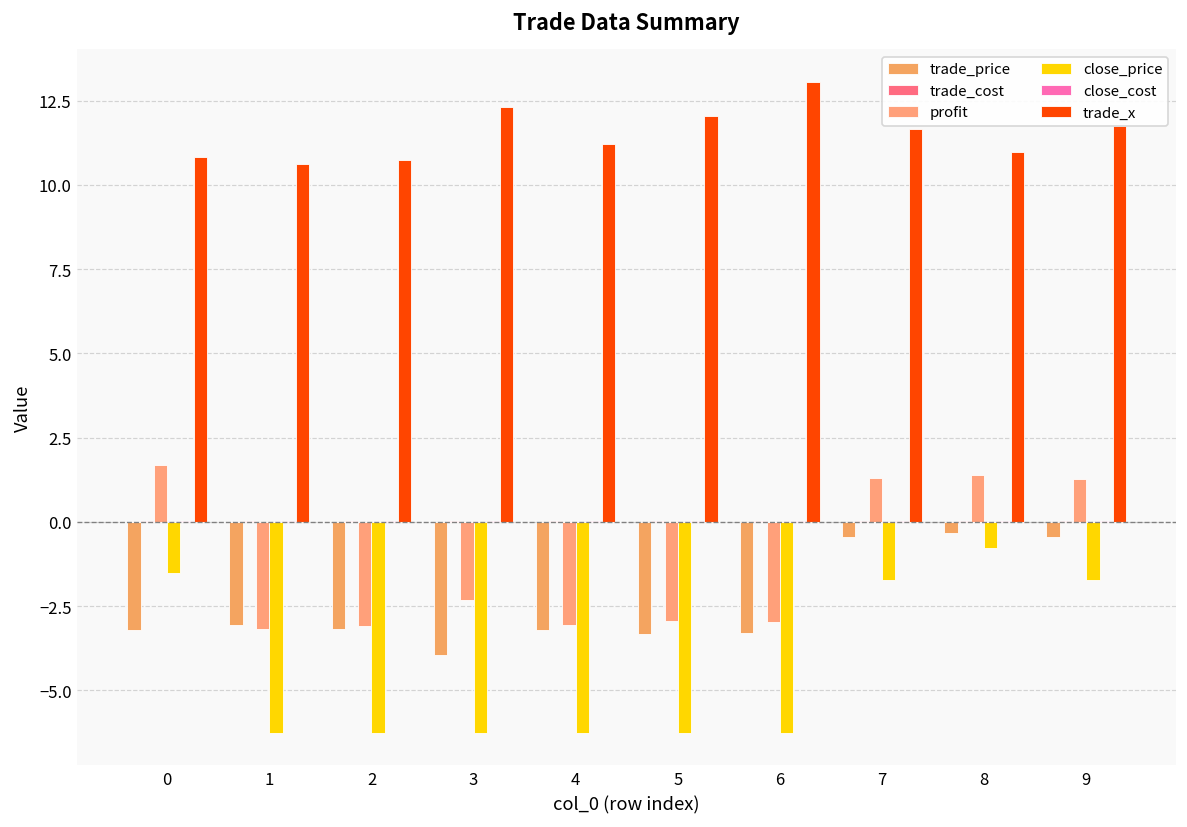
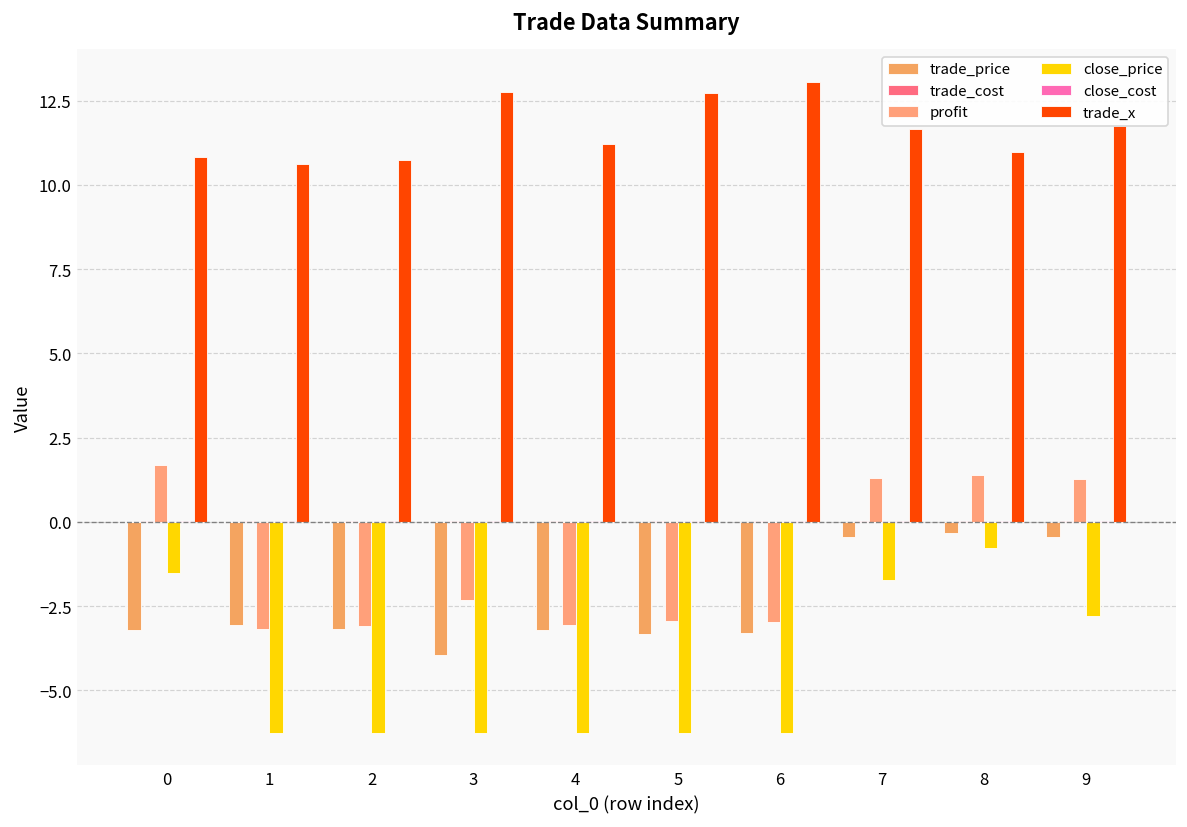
  {
    "close_price": {
      "0": -1.5,
      "1": -6.3,
      "2": -6.3,
      "3": -6.3,
      "4": -6.3,
      "5": -6.3,
      "6": -6.3,
      "7": -1.7,
      "8": -0.8,
-     "9": -1.7
+     "9": -2.8
    },
    "trade_x": {
      "0": 10.8,
      "1": 10.6,
      "2": 10.7,
-     "3": 12.3,
+     "3": 12.8,
      "4": 11.2,
-     "5": 12.1,
+     "5": 12.7,
      "6": 13.1,
      "8": 11.0
    }
  }
